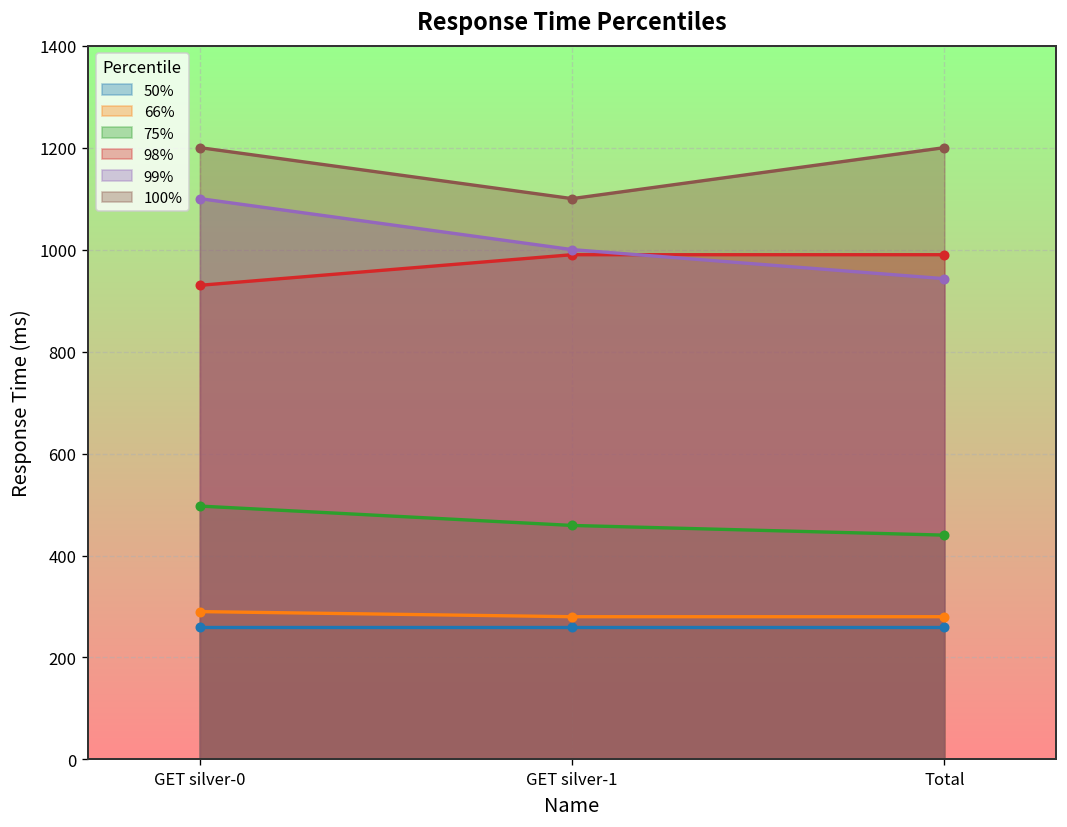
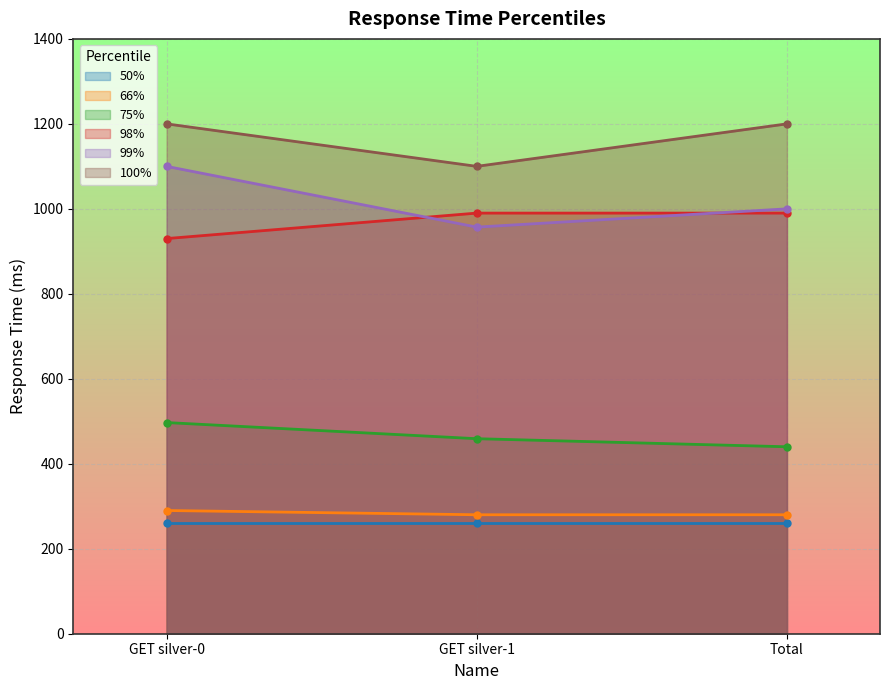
  {
    "50%": {
      "GET silver-0": 260,
      "GET silver-1": 260,
      "Total": 260
    },
    "75%": {
      "GET silver-0": 500,
      "GET silver-1": 460,
      "Total": 440
    },
    "99%": {
      "GET silver-0": 1100,
-     "GET silver-1": 1000,
-     "Total": 940
+     "GET silver-1": 960,
+     "Total": 1000
    }
  }
